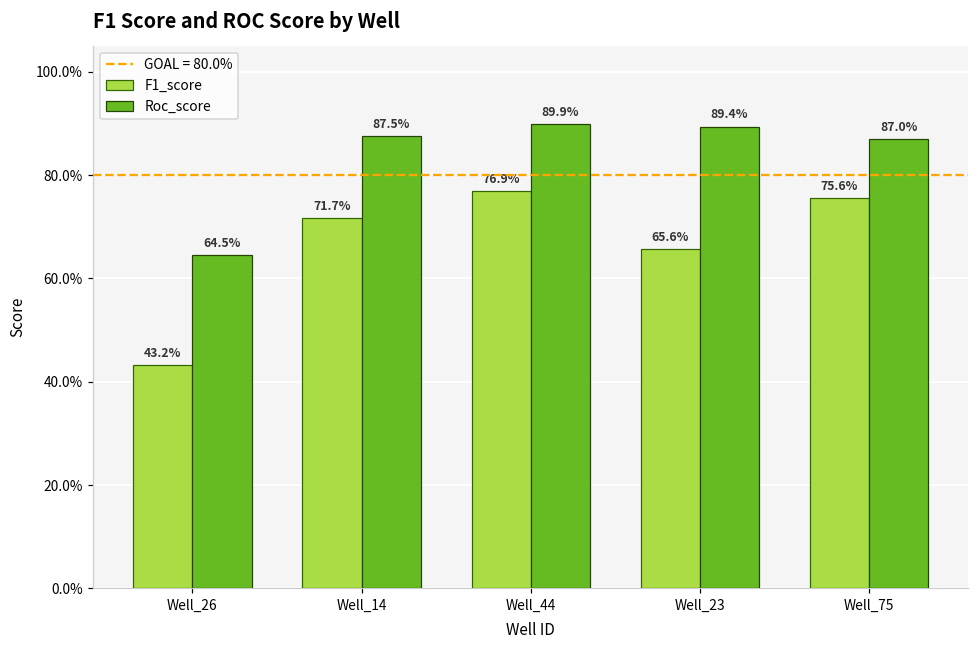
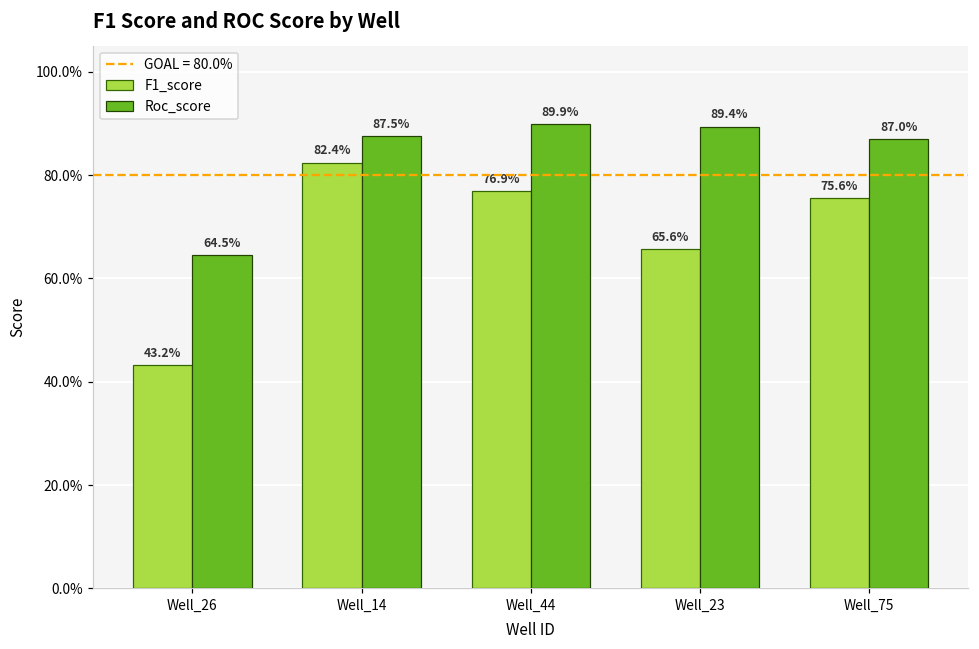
  {
    "F1_score": {
      "Well_26": "43.2%",
-     "Well_14": "71.7%",
+     "Well_14": "82.4%",
      "Well_44": "76.9%",
      "Well_23": "65.6%",
      "Well_75": "75.6%"
    },
    "Roc_score": {
      "Well_26": "64.5%",
      "Well_14": "87.5%",
      "Well_44": "89.9%",
      "Well_23": "89.4%",
      "Well_75": "87.0%"
    }
  }
